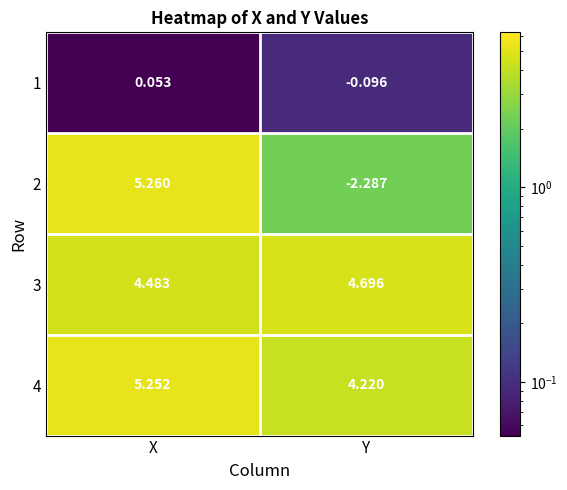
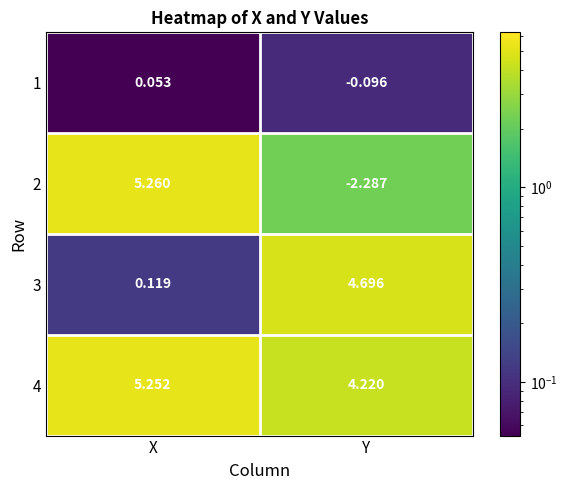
  {
    "1": {
      "X": 0.053,
      "Y": -0.096
    },
    "2": {
      "X": 5.260,
      "Y": -2.287
    },
    "3": {
-     "X": 4.483,
+     "X": 0.119,
      "Y": 4.696
    },
    "4": {
      "X": 5.252,
      "Y": 4.220
    }
  }
